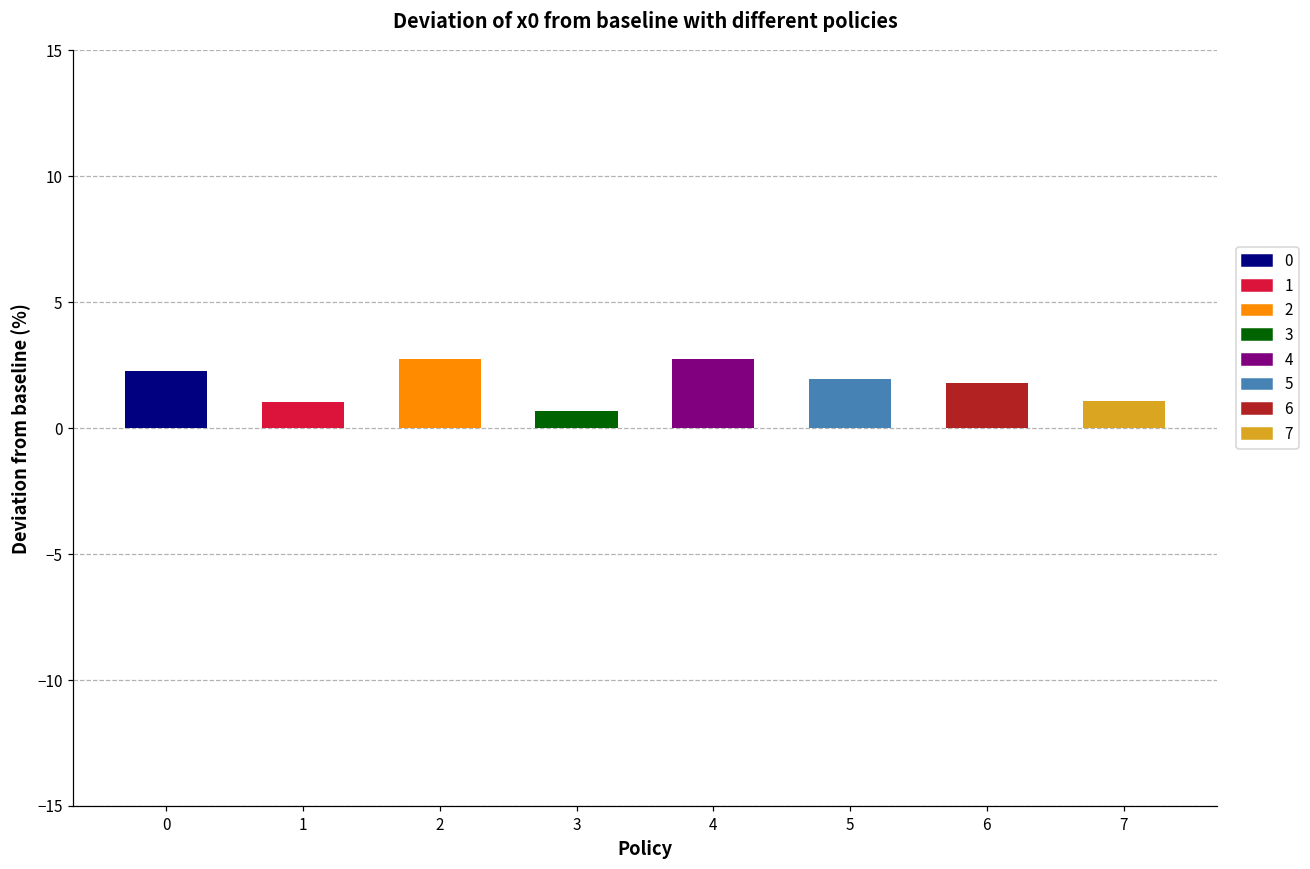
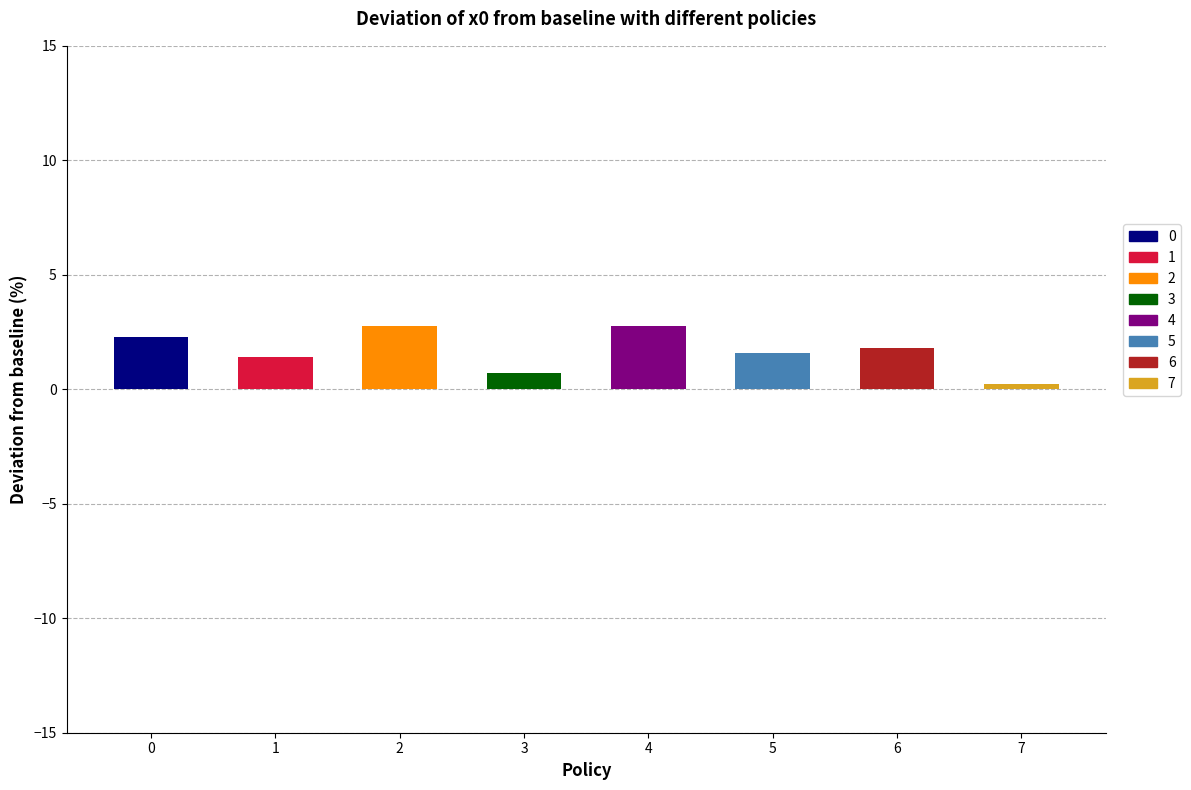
  {
    "0": 2.3,
-   "1": 1.0,
+   "1": 1.4,
    "2": 2.8,
    "3": 0.7,
    "4": 2.8,
-   "5": 1.9,
+   "5": 1.6,
    "6": 1.8,
-   "7": 1.1
+   "7": 0.2
  }
